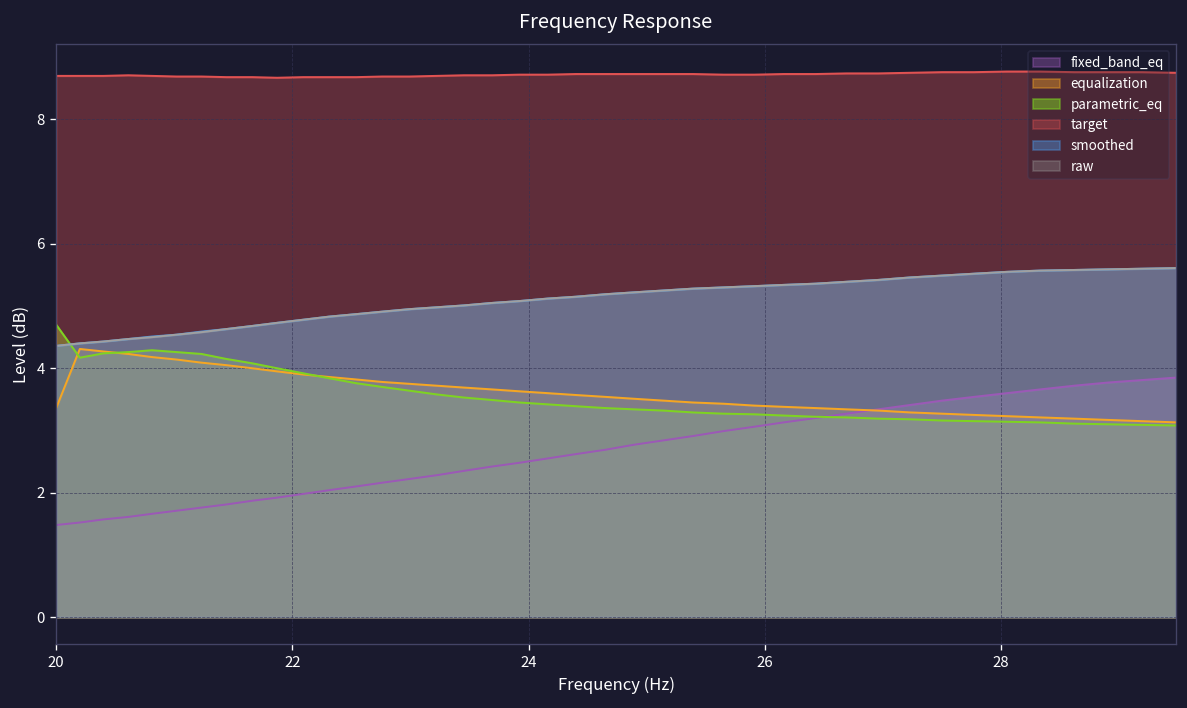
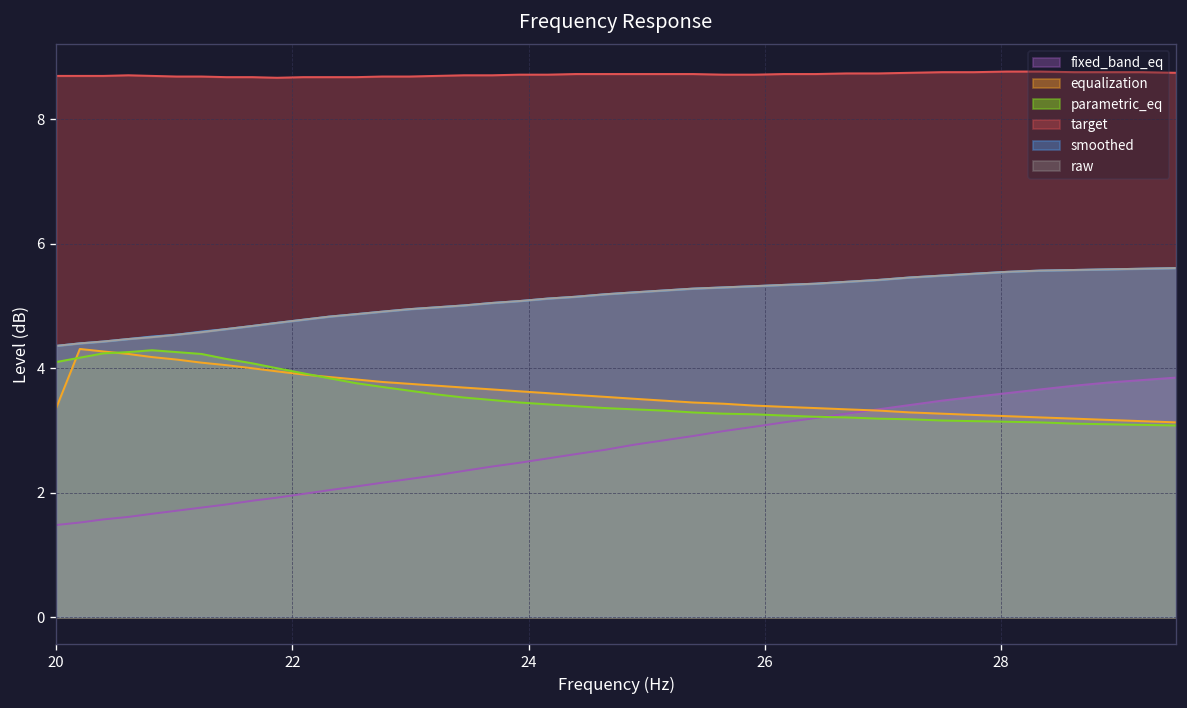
  {
    "equalization": {
      "20": 3.4
    },
    "parametric_eq": {
-     "20": 4.7
+     "20": 4.1
    },
    "target": {
      "20": 8.7
    }
  }
